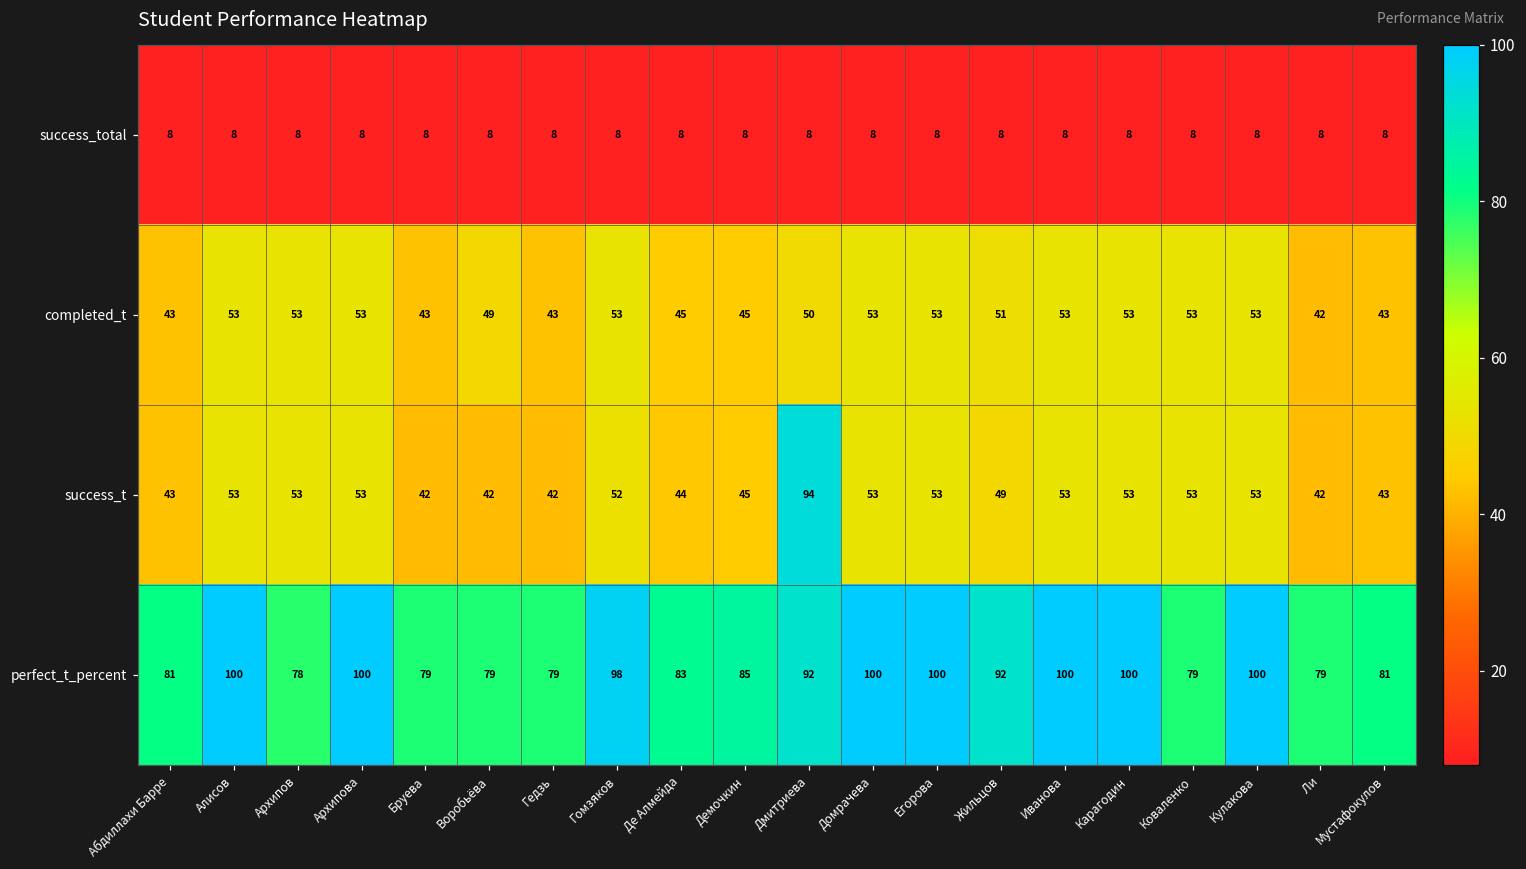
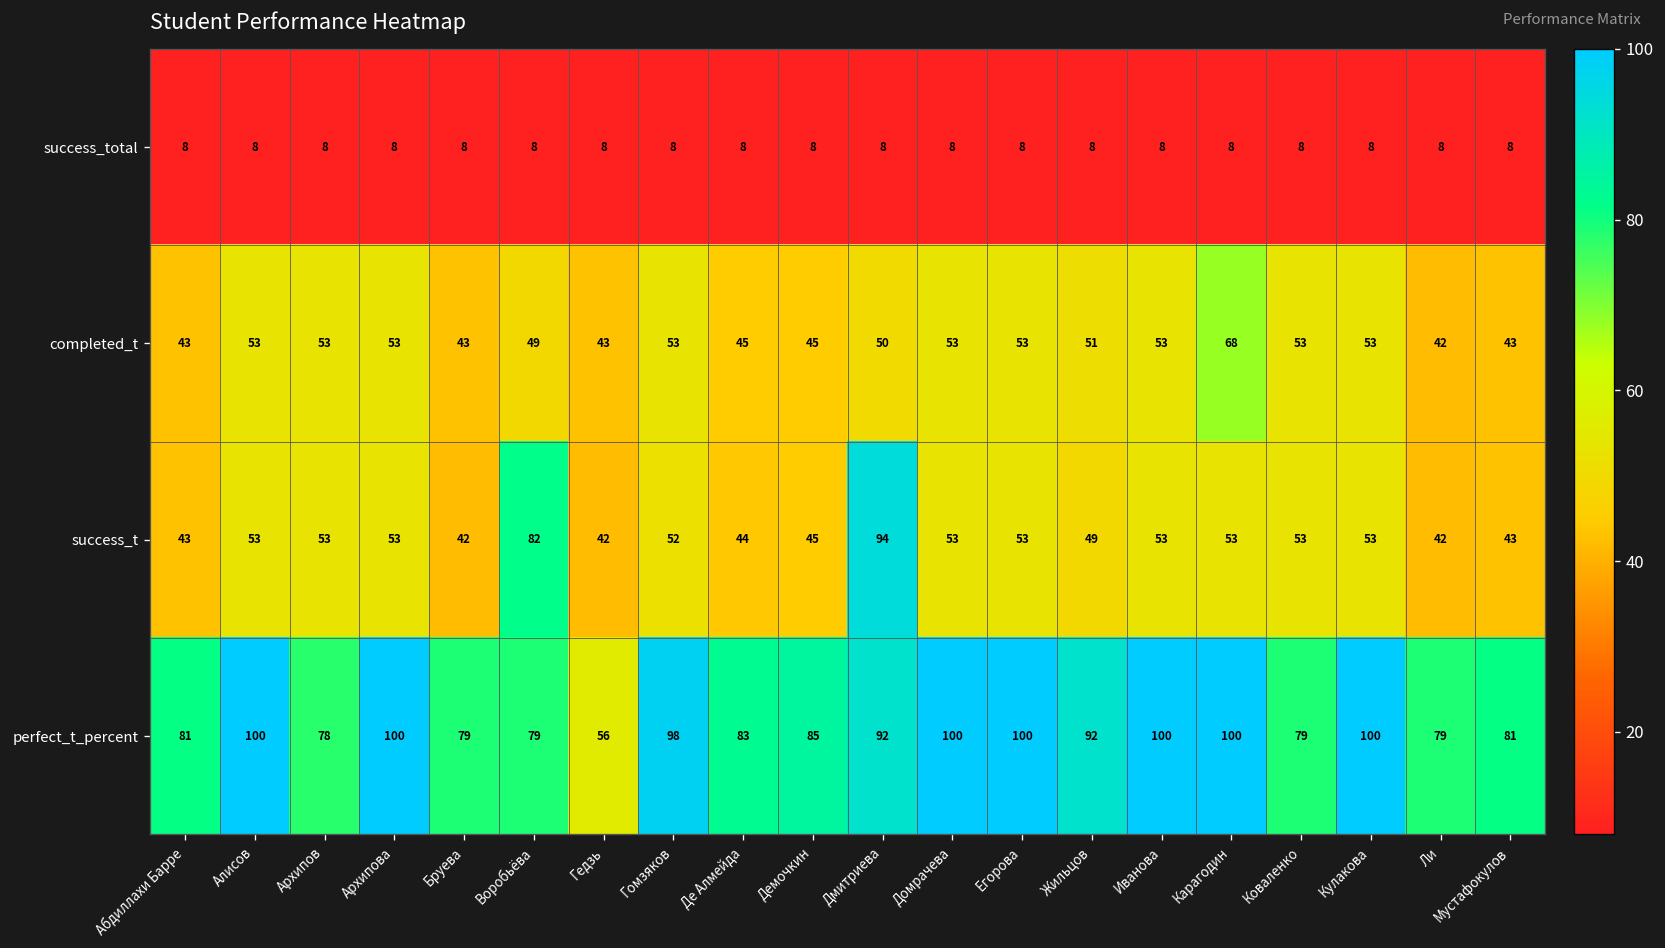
  {
    "success_total": {
      "Абдиллахи Барре": 8,
      "Алисов": 8,
      "Архипов": 8,
      "Архипова": 8,
      "Бруева": 8,
      "Воробьёва": 8,
      "Гедзь": 8,
      "Гомзяков": 8,
      "Де Алмейда": 8,
      "Демочкин": 8,
      "Дмитриева": 8,
      "Домрачева": 8,
      "Егорова": 8,
      "Жильцов": 8,
      "Иванова": 8,
      "Карагодин": 8,
      "Коваленко": 8,
      "Кулакова": 8,
      "Ли": 8,
      "Мустафокулов": 8
    },
    "completed_t": {
      "Абдиллахи Барре": 43,
      "Алисов": 53,
      "Архипов": 53,
      "Архипова": 53,
      "Бруева": 43,
      "Воробьёва": 49,
      "Гедзь": 43,
      "Гомзяков": 53,
      "Де Алмейда": 45,
      "Демочкин": 45,
      "Дмитриева": 50,
      "Домрачева": 53,
      "Егорова": 53,
      "Жильцов": 51,
      "Иванова": 53,
-     "Карагодин": 53,
+     "Карагодин": 68,
      "Коваленко": 53,
      "Кулакова": 53,
      "Ли": 42,
      "Мустафокулов": 43
    },
    "success_t": {
      "Абдиллахи Барре": 43,
      "Алисов": 53,
      "Архипов": 53,
      "Архипова": 53,
      "Бруева": 42,
-     "Воробьёва": 42,
+     "Воробьёва": 82,
      "Гедзь": 42,
      "Гомзяков": 52,
      "Де Алмейда": 44,
      "Демочкин": 45,
      "Дмитриева": 94,
      "Домрачева": 53,
      "Егорова": 53,
      "Жильцов": 49,
      "Иванова": 53,
      "Карагодин": 53,
      "Коваленко": 53,
      "Кулакова": 53,
      "Ли": 42,
      "Мустафокулов": 43
    },
    "perfect_t_percent": {
      "Абдиллахи Барре": 81,
      "Алисов": 100,
      "Архипов": 78,
      "Архипова": 100,
      "Бруева": 79,
      "Воробьёва": 79,
-     "Гедзь": 79,
+     "Гедзь": 56,
      "Гомзяков": 98,
      "Де Алмейда": 83,
      "Демочкин": 85,
      "Дмитриева": 92,
      "Домрачева": 100,
      "Егорова": 100,
      "Жильцов": 92,
      "Иванова": 100,
      "Карагодин": 100,
      "Коваленко": 79,
      "Кулакова": 100,
      "Ли": 79,
      "Мустафокулов": 81
    }
  }
